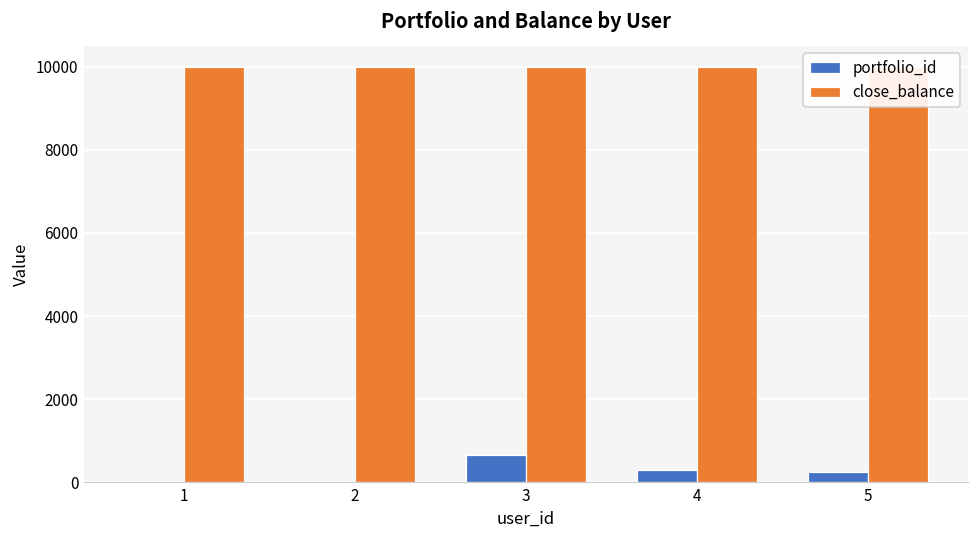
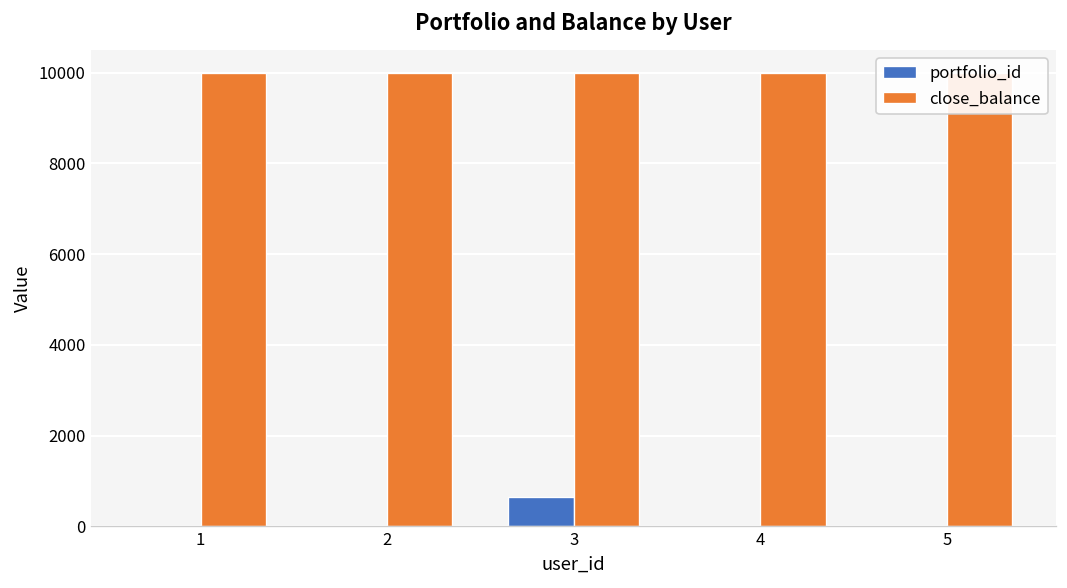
  {
    "portfolio_id": {
      "3": 700,
-     "4": 300,
-     "5": 200
+     "4": 0,
+     "5": 0
    },
    "close_balance": {
      "1": 10000,
      "2": 10000,
      "3": 10000,
      "4": 10000
    }
  }
